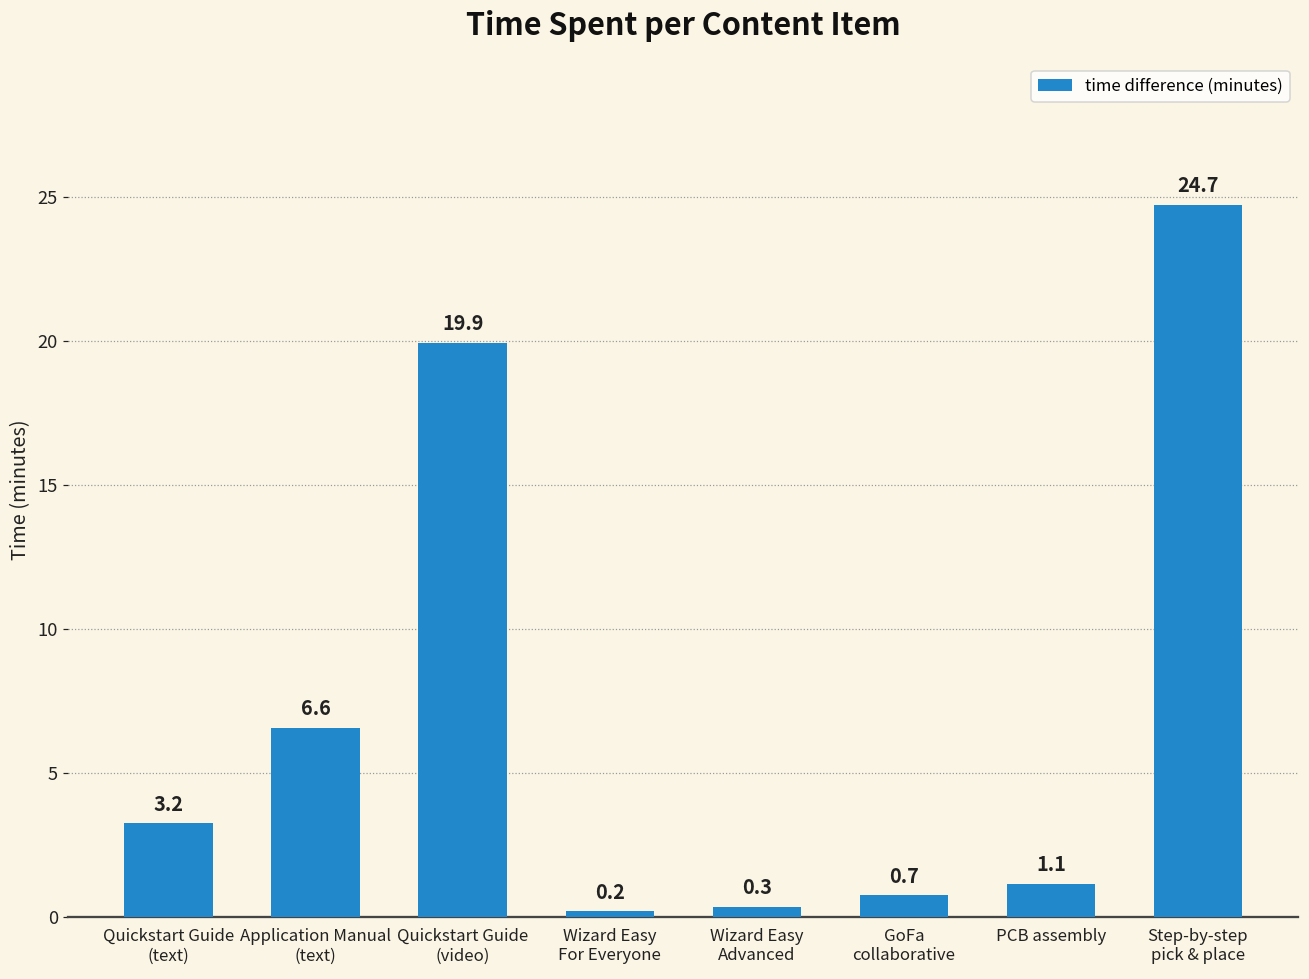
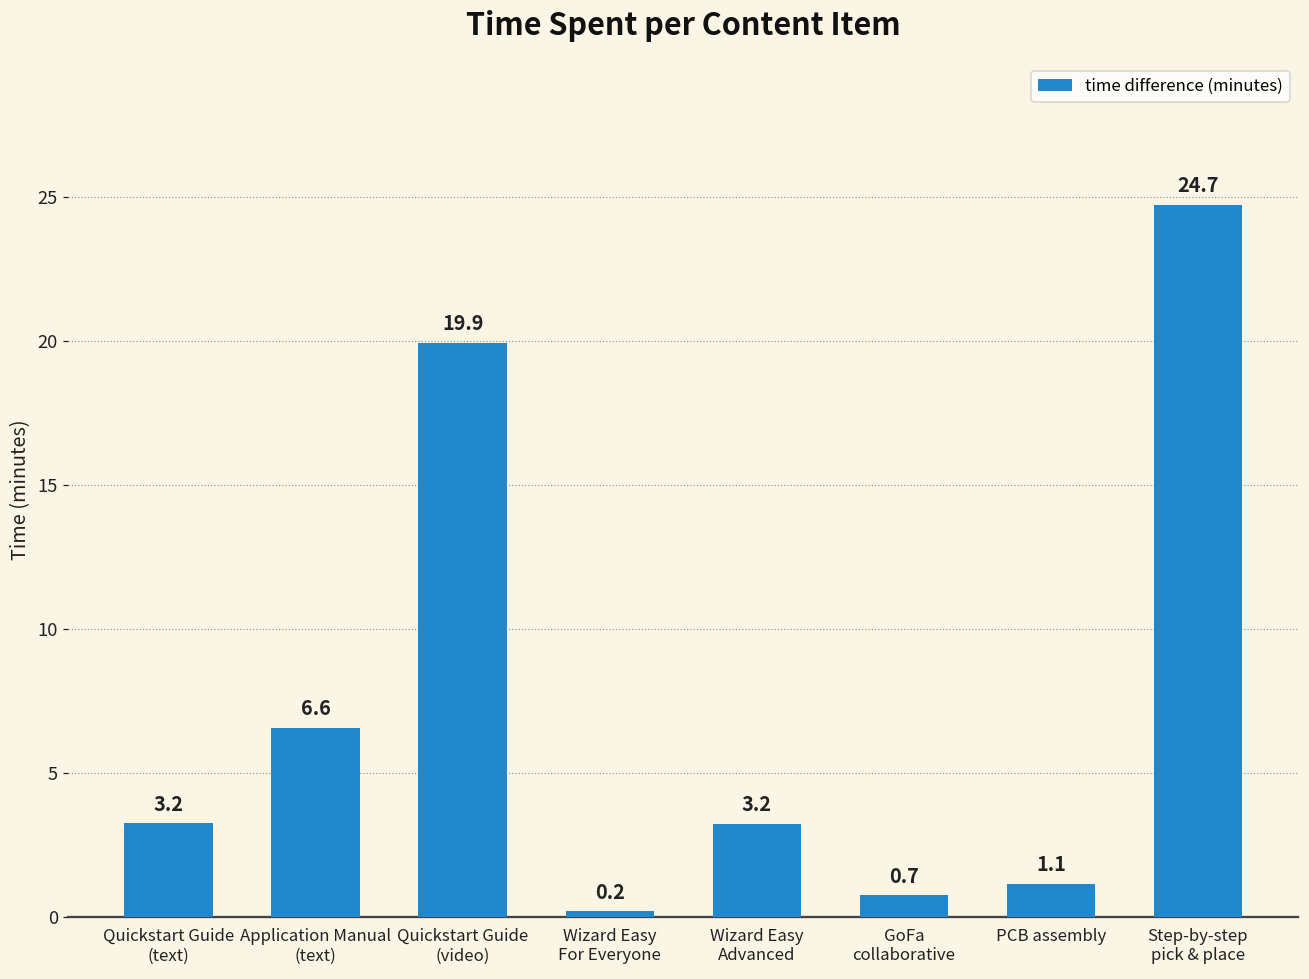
  {
    "Quickstart Guide (text)": 3.2,
    "Application Manual (text)": 6.6,
    "Quickstart Guide (video)": 19.9,
    "Wizard Easy For Everyone": 0.2,
-   "Wizard Easy Advanced": 0.3,
+   "Wizard Easy Advanced": 3.2,
    "GoFa collaborative": 0.7,
    "PCB assembly": 1.1,
    "Step-by-step pick & place": 24.7
  }
